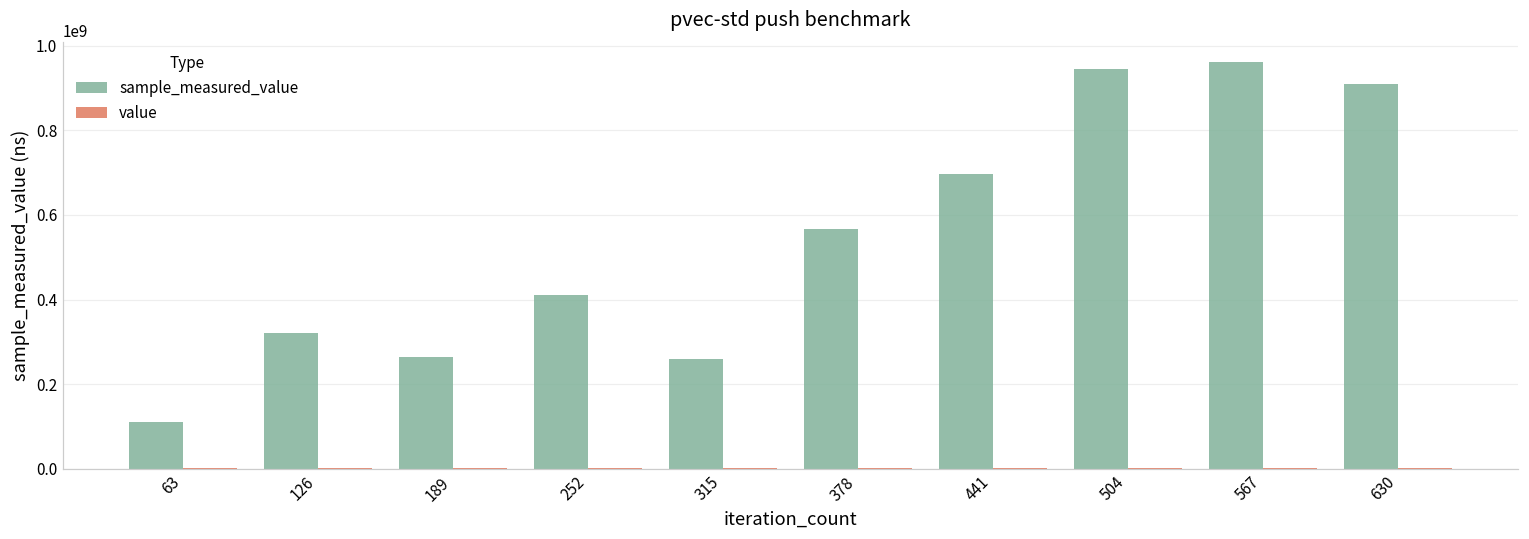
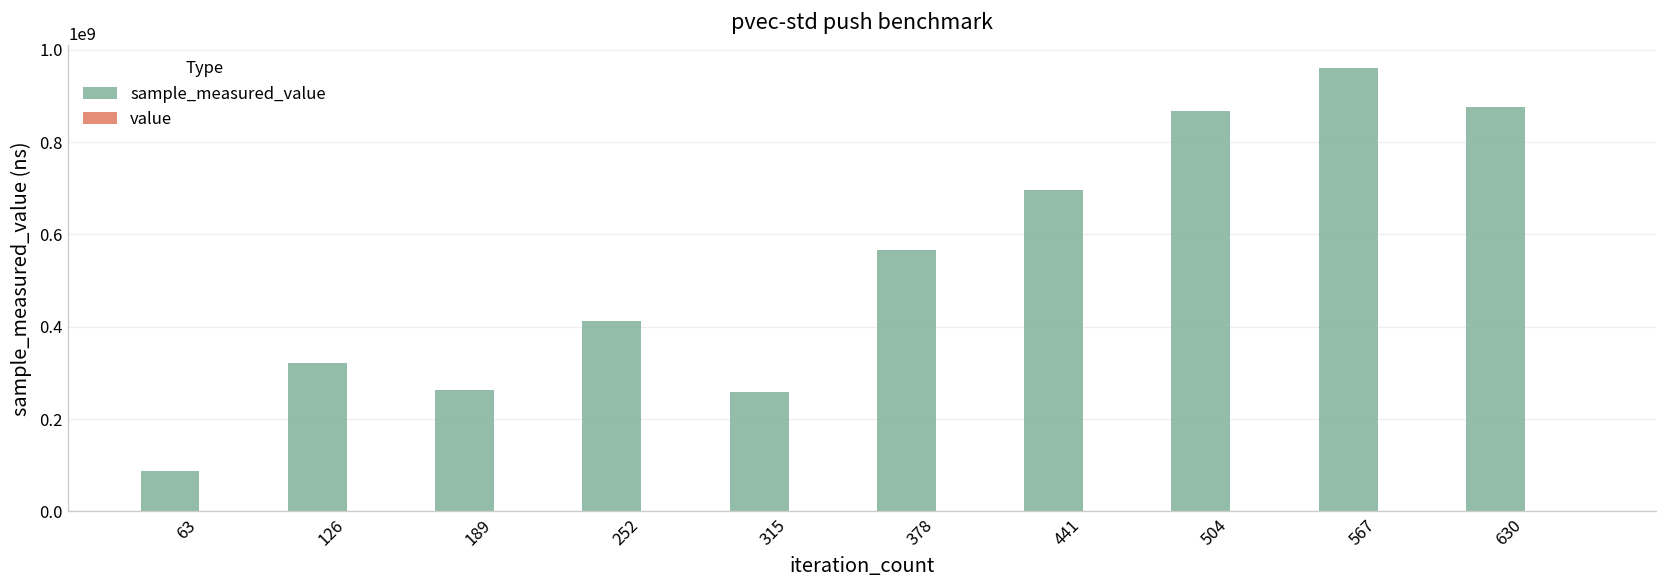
  {
    "sample_measured_value": {
-     "63": 110000000,
+     "63": 90000000,
      "126": 320000000,
      "189": 260000000,
      "252": 410000000,
      "315": 260000000,
      "378": 570000000,
      "441": 700000000,
-     "504": 950000000,
+     "504": 870000000,
      "567": 960000000,
-     "630": 910000000
+     "630": 880000000
    }
  }
